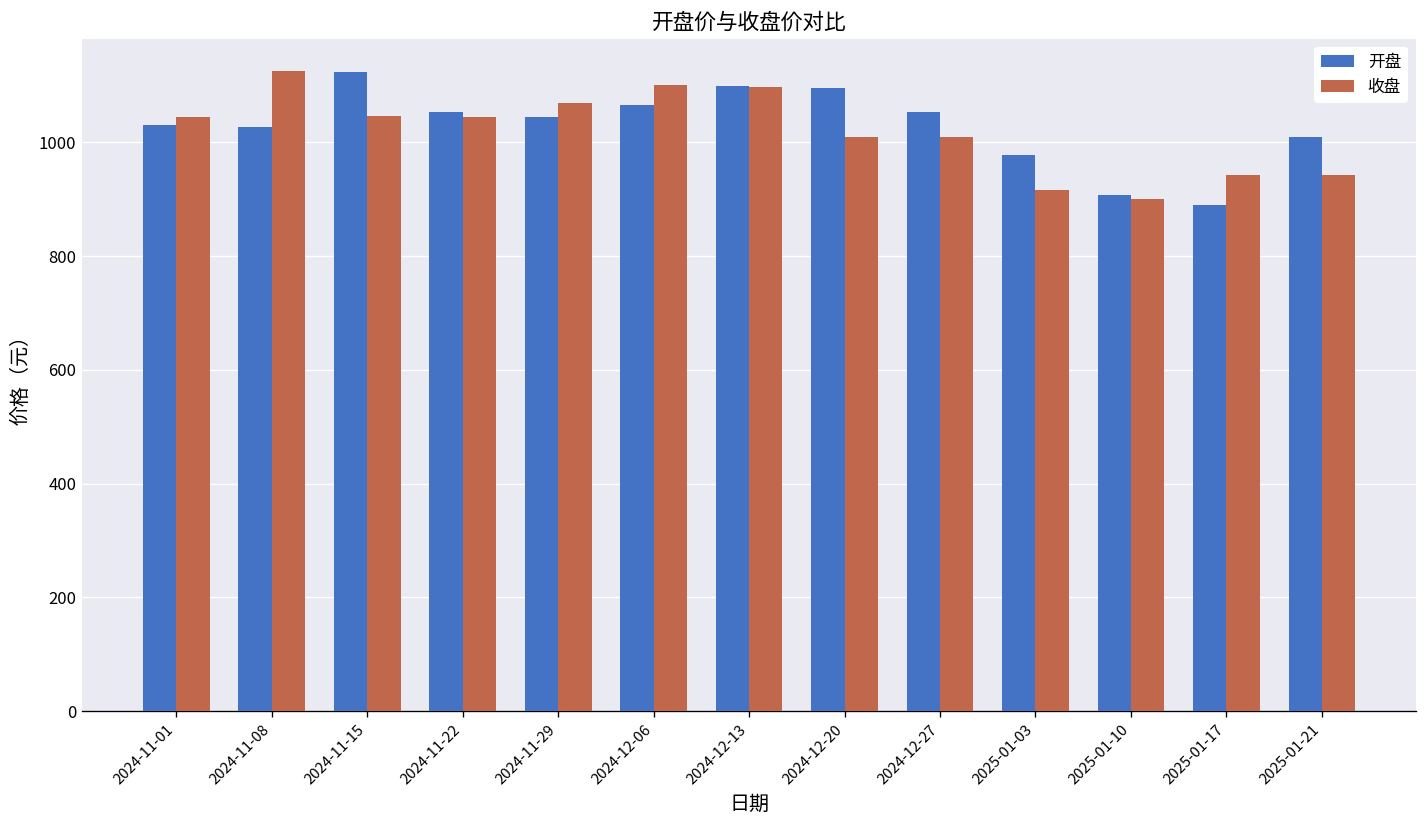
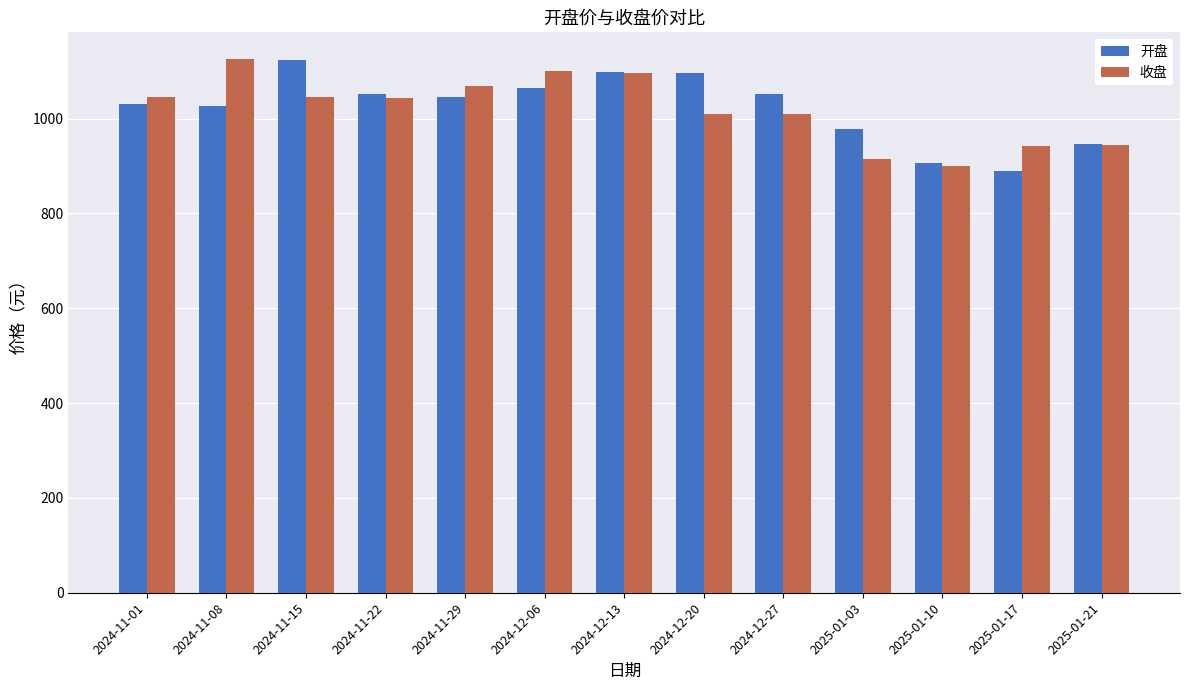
  {
    "开盘": {
      "2024-11-01": 1030,
      "2024-11-08": 1030,
      "2024-11-15": 1120,
      "2024-11-22": 1050,
      "2024-11-29": 1040,
      "2024-12-06": 1060,
      "2024-12-13": 1100,
      "2024-12-20": 1100,
      "2024-12-27": 1050,
      "2025-01-03": 980,
      "2025-01-10": 910,
      "2025-01-17": 890,
-     "2025-01-21": 1010
+     "2025-01-21": 950
    },
    "收盘": {
      "2024-11-01": 1040,
      "2024-11-08": 1130,
      "2024-11-15": 1050,
      "2024-11-22": 1040,
      "2024-11-29": 1070,
      "2024-12-06": 1100,
      "2024-12-13": 1100,
      "2024-12-20": 1010,
      "2024-12-27": 1010,
      "2025-01-03": 920,
      "2025-01-10": 900,
      "2025-01-17": 940,
      "2025-01-21": 940
    }
  }
